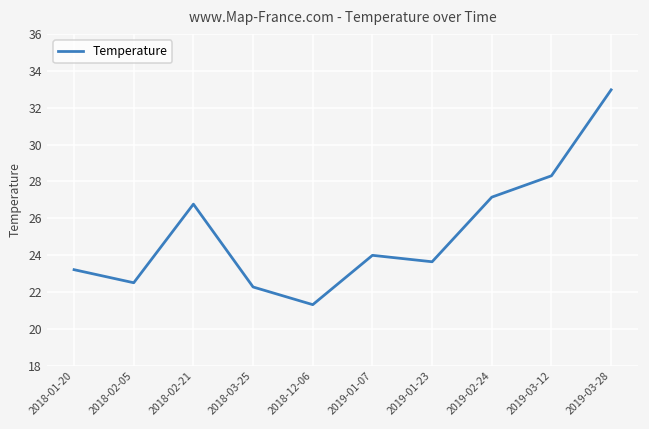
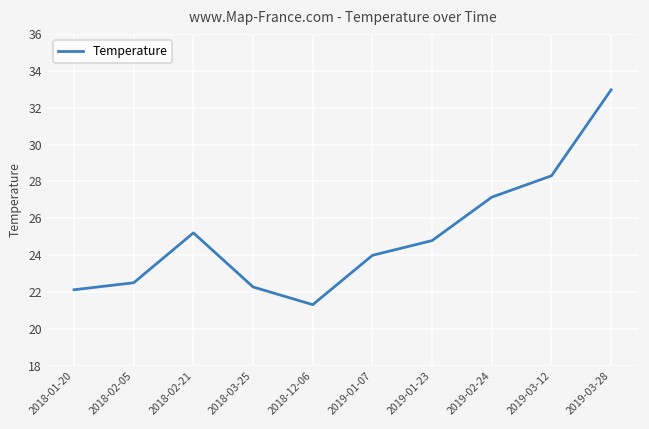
  {
-   "2018-01-20": 23.2,
+   "2018-01-20": 22.1,
    "2018-02-05": 22.5,
-   "2018-02-21": 26.8,
+   "2018-02-21": 25.2,
    "2018-03-25": 22.3,
    "2018-12-06": 21.3,
    "2019-01-07": 24.0,
-   "2019-01-23": 23.6,
+   "2019-01-23": 24.8,
    "2019-02-24": 27.2,
    "2019-03-12": 28.3,
    "2019-03-28": 33.0
  }
